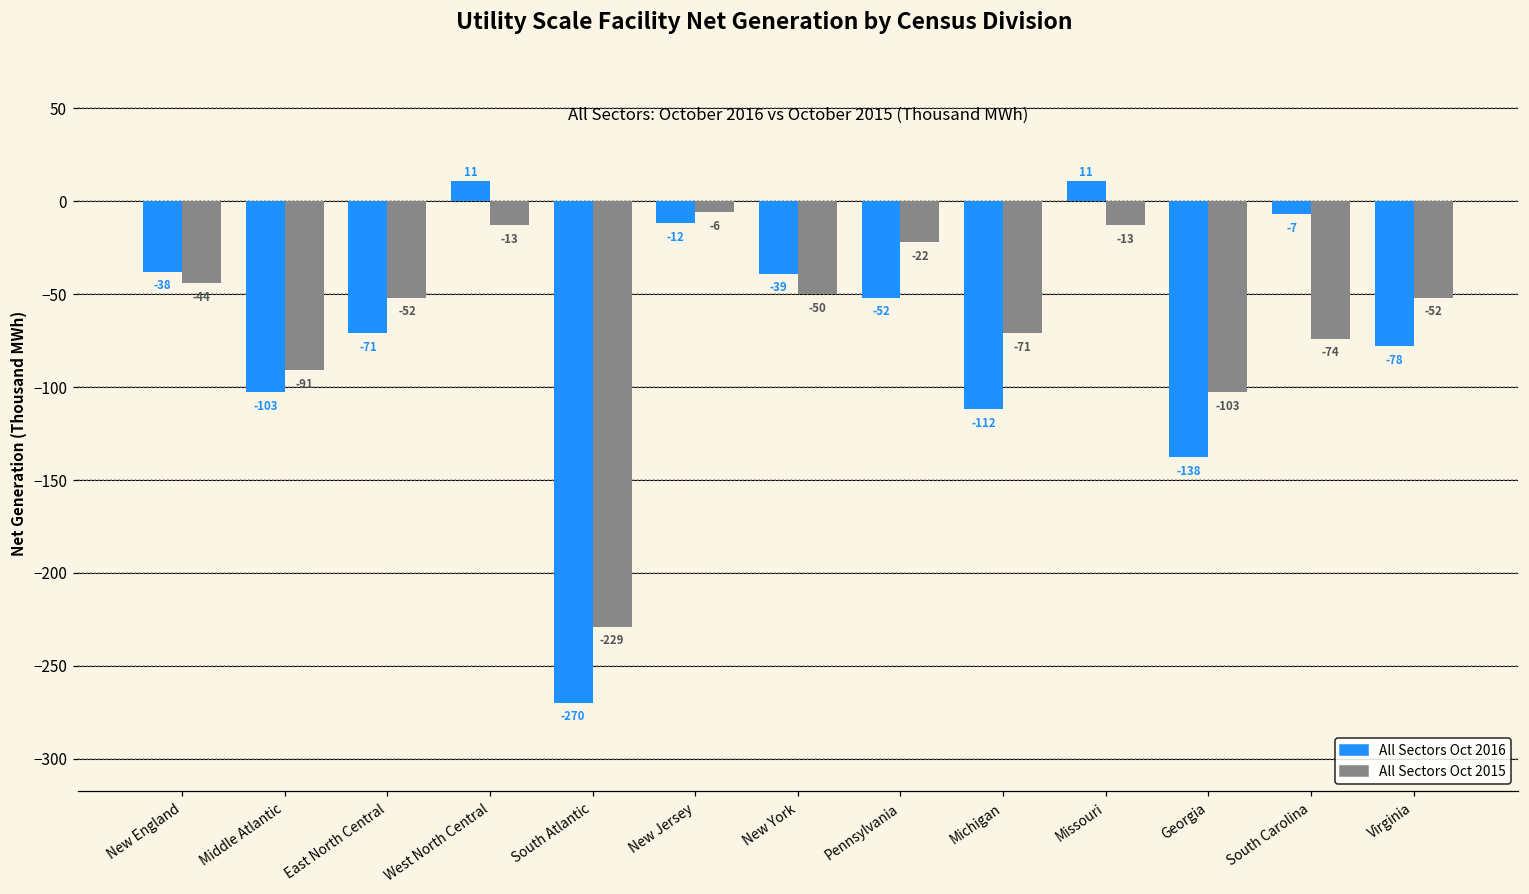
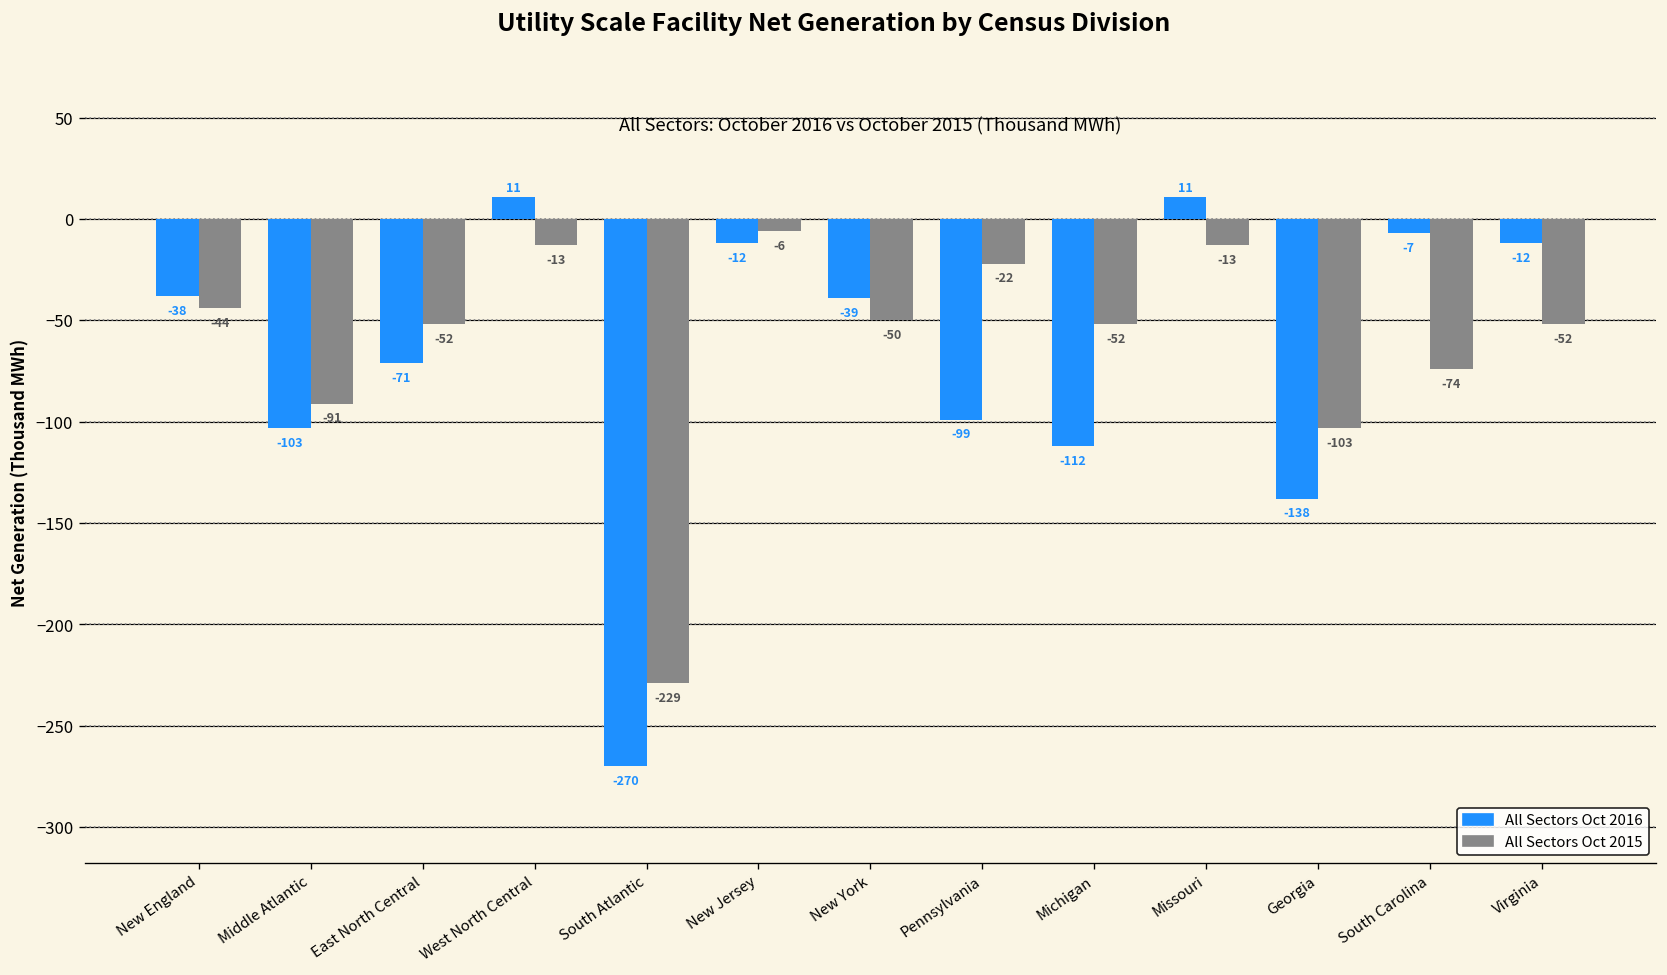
  {
    "All Sectors Oct 2016": {
      "New England": -38,
      "Middle Atlantic": -103,
      "East North Central": -71,
      "West North Central": 11,
      "South Atlantic": -270,
      "New Jersey": -12,
      "New York": -39,
-     "Pennsylvania": -52,
+     "Pennsylvania": -99,
      "Michigan": -112,
      "Missouri": 11,
      "Georgia": -138,
      "South Carolina": -7,
-     "Virginia": -78
+     "Virginia": -12
    },
    "All Sectors Oct 2015": {
      "New England": -44,
      "Middle Atlantic": -91,
      "East North Central": -52,
      "West North Central": -13,
      "South Atlantic": -229,
      "New Jersey": -6,
      "New York": -50,
      "Pennsylvania": -22,
-     "Michigan": -71,
+     "Michigan": -52,
      "Missouri": -13,
      "Georgia": -103,
      "South Carolina": -74,
      "Virginia": -52
    }
  }
